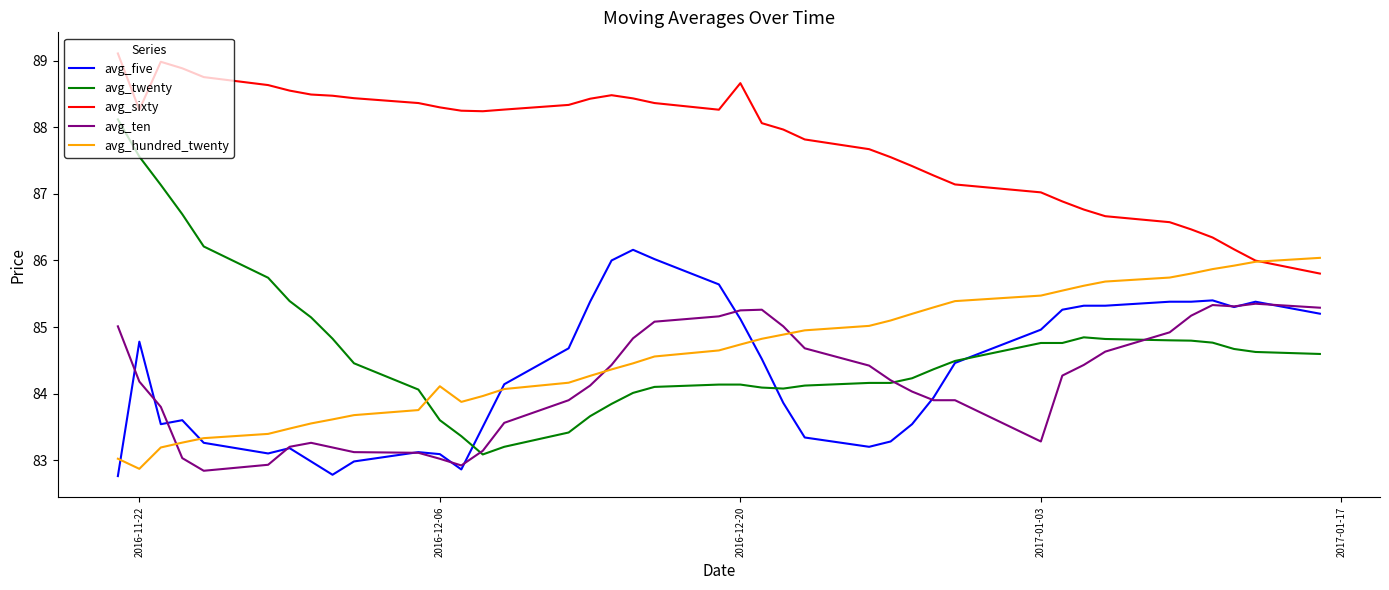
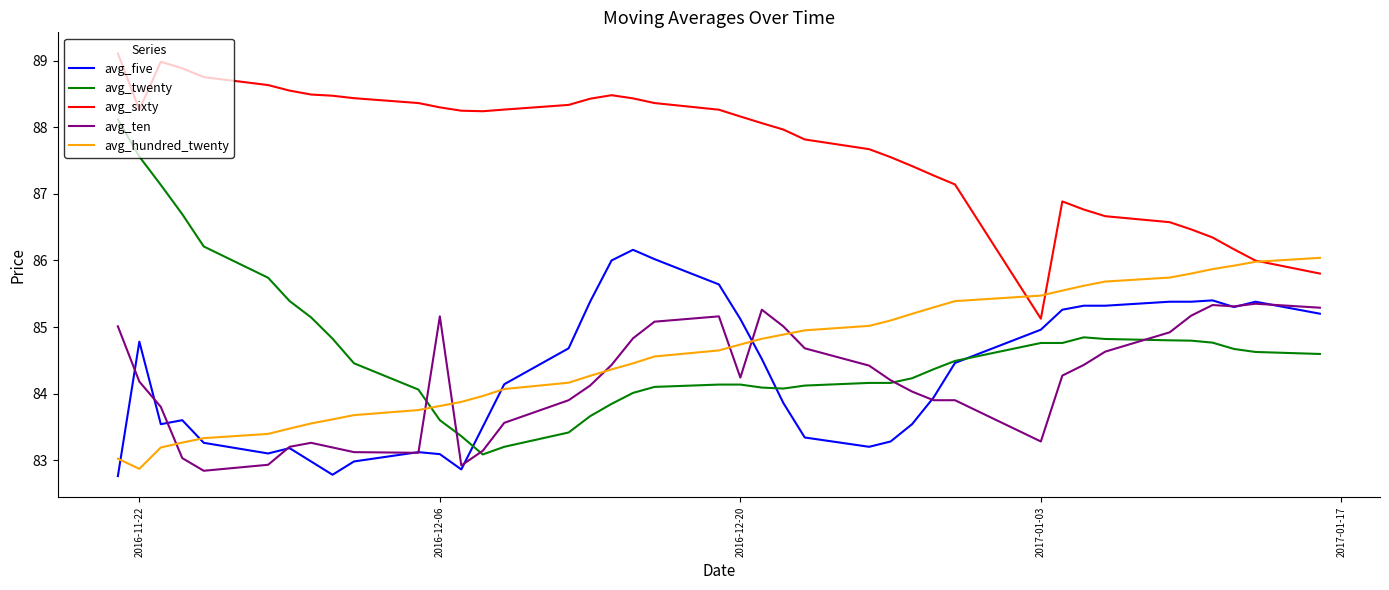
  {
    "avg_five": {
      "2016-11-22": 84.8,
      "2016-12-06": 83.1,
      "2016-12-20": 85.1,
      "2017-01-03": 85.0
    },
    "avg_twenty": {
      "2016-12-06": 83.6,
      "2016-12-20": 84.1,
      "2017-01-03": 84.8
    },
    "avg_sixty": {
      "2016-12-06": 88.3,
-     "2016-12-20": 88.7,
-     "2017-01-03": 87.0
+     "2016-12-20": 88.2,
+     "2017-01-03": 85.1
    },
    "avg_ten": {
      "2016-11-22": 84.2,
-     "2016-12-06": 83.0,
-     "2016-12-20": 85.3,
+     "2016-12-06": 85.2,
+     "2016-12-20": 84.2,
      "2017-01-03": 83.3
    },
    "avg_hundred_twenty": {
      "2016-11-22": 82.9,
-     "2016-12-06": 84.1,
+     "2016-12-06": 83.8,
      "2016-12-20": 84.7,
      "2017-01-03": 85.5
    }
  }
